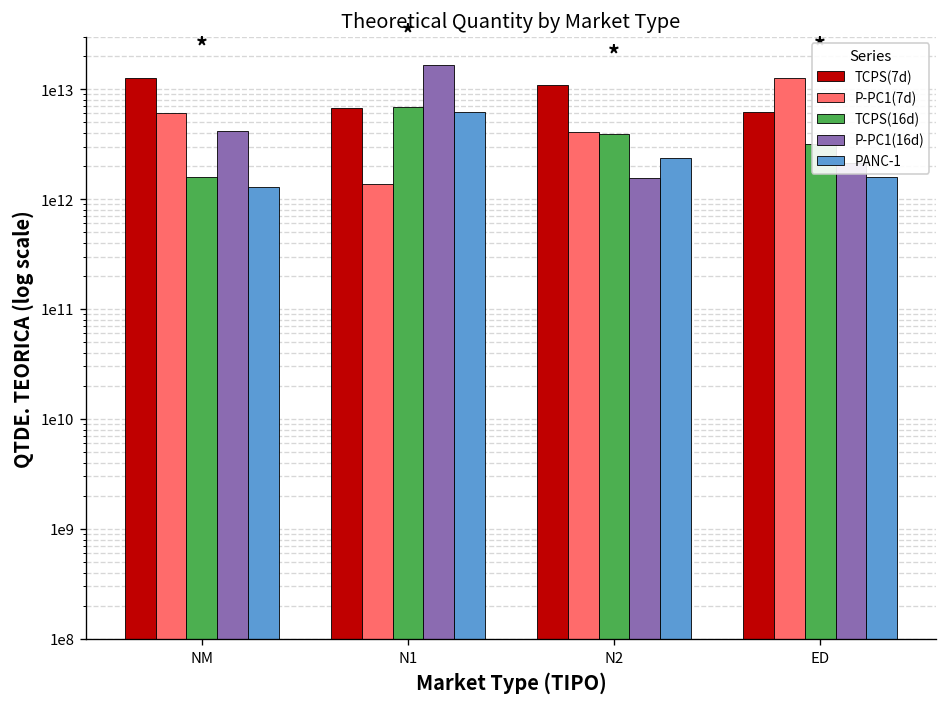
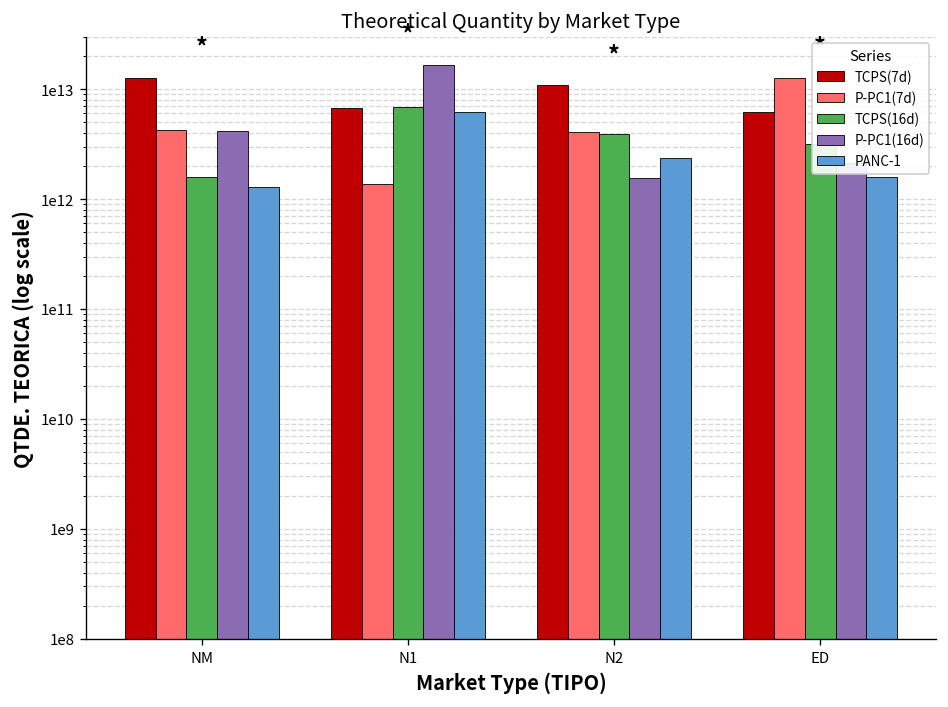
  {
    "TCPS(7d)": {
      "NM": 13000000000000,
      "N1": 7000000000000,
      "N2": 11000000000000,
      "ED": 6000000000000
    },
    "P-PC1(7d)": {
-     "NM": 6000000000000,
+     "NM": 4000000000000,
      "N1": 1400000000000,
      "N2": 4000000000000,
      "ED": 13000000000000
    },
    "TCPS(16d)": {
      "NM": 1600000000000,
      "N1": 7000000000000,
      "N2": 3900000000000
    },
    "P-PC1(16d)": {
      "NM": 4000000000000,
      "N1": 16000000000000,
      "N2": 1600000000000
    },
    "PANC-1": {
      "NM": 1300000000000,
      "N1": 6000000000000,
      "N2": 2400000000000,
      "ED": 1600000000000
    }
  }
